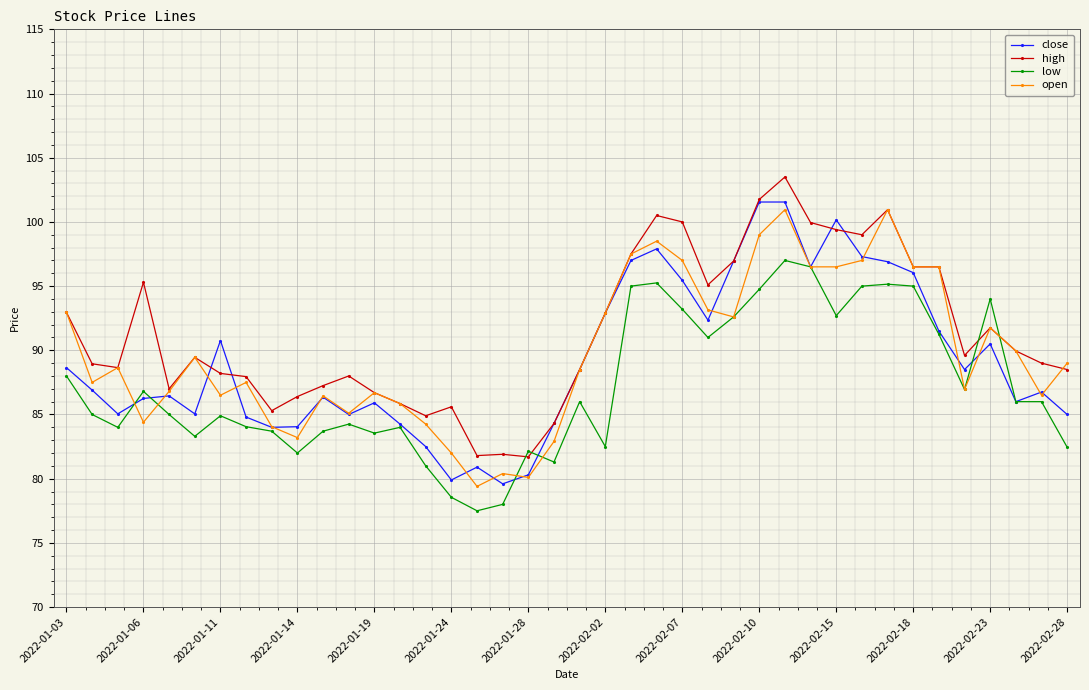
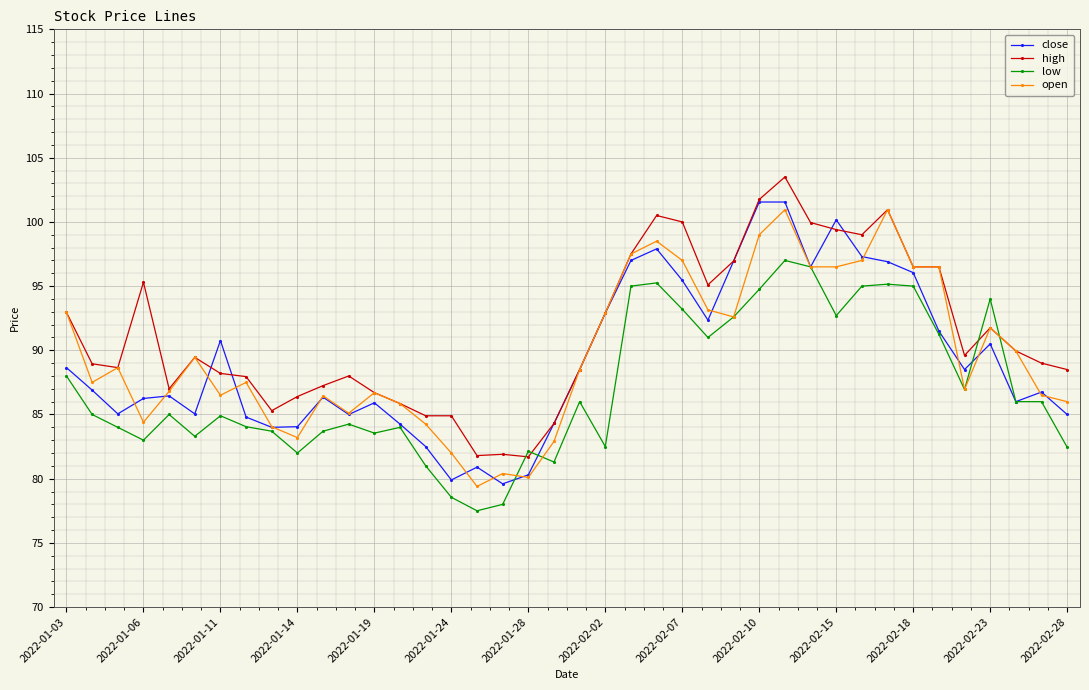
  {
    "close": {
      "2022-01-03": 88.7,
      "2022-01-06": 86.3,
      "2022-01-11": 90.8,
      "2022-01-14": 84.1,
      "2022-01-19": 85.9,
      "2022-01-24": 79.9,
      "2022-01-28": 80.3,
      "2022-02-07": 95.5,
      "2022-02-10": 101.6,
      "2022-02-15": 100.2,
      "2022-02-18": 96.1,
      "2022-02-23": 90.5,
      "2022-02-28": 85.0
    },
    "high": {
      "2022-01-06": 95.3,
      "2022-01-11": 88.2,
      "2022-01-14": 86.4,
-     "2022-01-24": 85.6,
+     "2022-01-24": 84.9,
      "2022-01-28": 81.7,
      "2022-02-07": 100.0,
      "2022-02-10": 101.8,
      "2022-02-15": 99.4,
      "2022-02-28": 88.5
    },
    "low": {
      "2022-01-03": 88.0,
-     "2022-01-06": 86.8,
+     "2022-01-06": 83.0,
      "2022-01-11": 84.9,
      "2022-01-14": 82.0,
      "2022-01-19": 83.6,
      "2022-01-24": 78.6,
      "2022-01-28": 82.1,
      "2022-02-02": 82.5,
      "2022-02-07": 93.2,
      "2022-02-10": 94.8,
      "2022-02-15": 92.7,
      "2022-02-18": 95.0,
      "2022-02-23": 94.0,
      "2022-02-28": 82.5
    },
    "open": {
      "2022-01-06": 84.4,
      "2022-01-11": 86.5,
      "2022-01-14": 83.2,
      "2022-01-24": 82,
      "2022-01-28": 80,
      "2022-02-07": 97,
      "2022-02-10": 99,
      "2022-02-15": 96.5,
-     "2022-02-28": 89
+     "2022-02-28": 86
    }
  }
